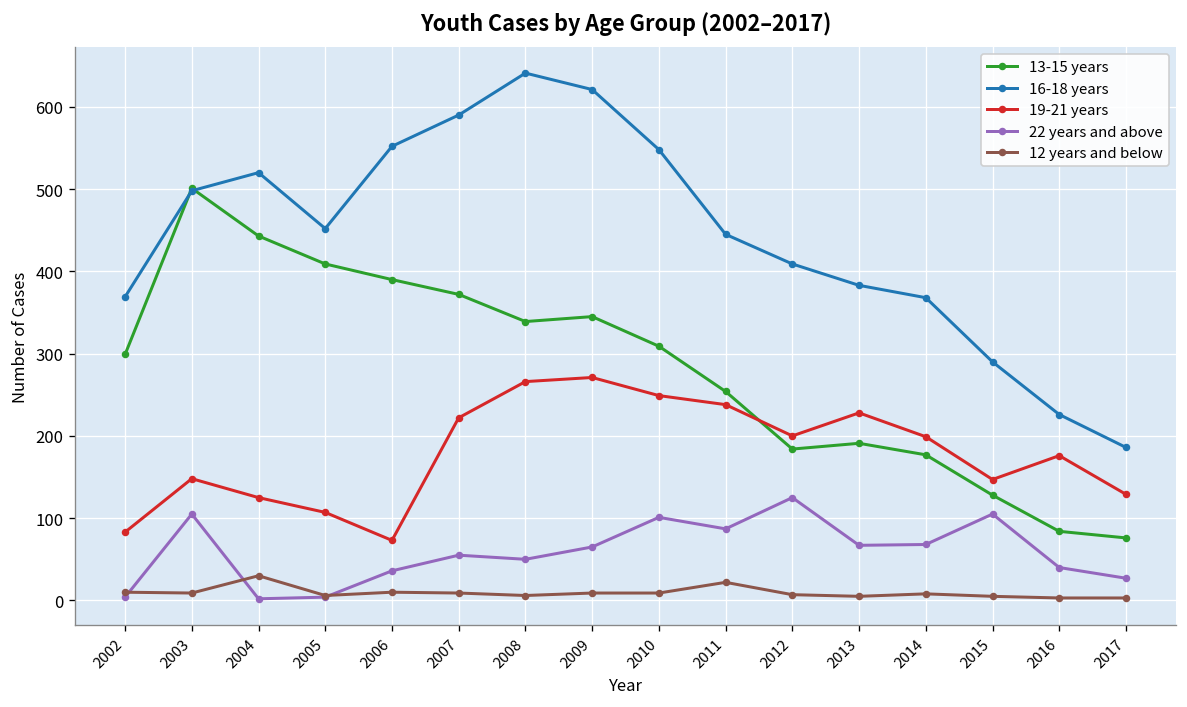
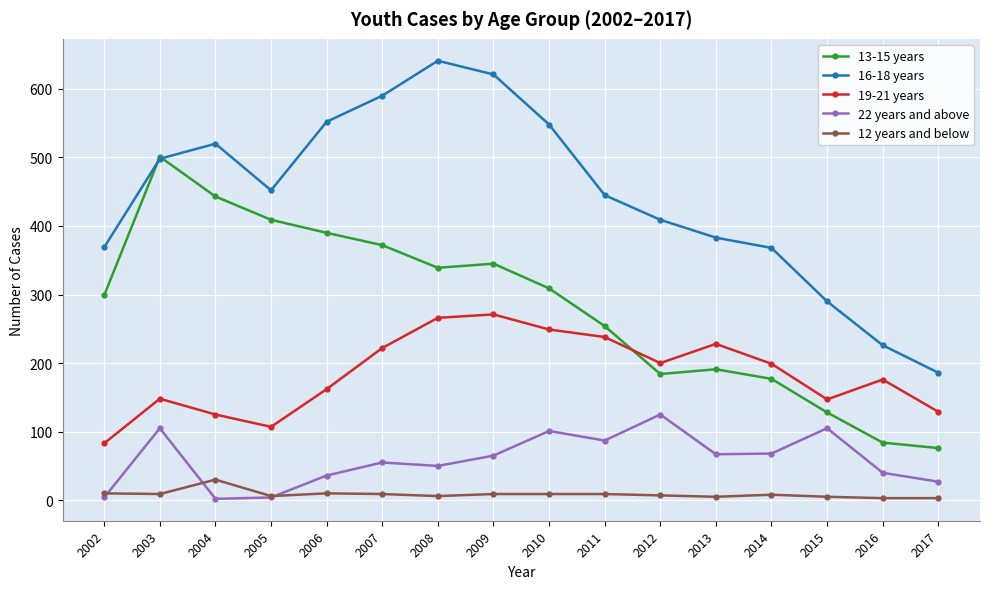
  {
    "13-15 years": {
      "2002": 300,
      "2004": 440,
      "2005": 410,
      "2006": 390,
      "2007": 370,
      "2008": 340,
      "2009": 350,
      "2010": 310,
      "2011": 250,
      "2012": 180,
      "2013": 190,
      "2014": 180,
      "2015": 130,
      "2016": 80,
      "2017": 80
    },
    "16-18 years": {
      "2002": 370,
      "2004": 520,
      "2005": 450,
      "2006": 550,
      "2007": 590,
      "2008": 640,
      "2009": 620,
      "2010": 550,
      "2011": 450,
      "2012": 410,
      "2013": 380,
      "2014": 370,
      "2015": 290,
      "2016": 230,
      "2017": 190
    },
    "19-21 years": {
      "2002": 80,
      "2003": 150,
      "2004": 130,
      "2005": 110,
-     "2006": 70,
+     "2006": 160,
      "2007": 220,
      "2008": 270,
      "2009": 270,
      "2010": 250,
      "2011": 240,
      "2012": 200,
      "2013": 230,
      "2014": 200,
      "2015": 150,
      "2016": 180,
      "2017": 130
    },
    "22 years and above": {
      "2002": 0,
      "2003": 110,
      "2004": 0,
      "2006": 40,
      "2007": 60,
      "2008": 50,
      "2009": 70,
      "2010": 100,
      "2011": 90,
      "2012": 130,
      "2013": 70,
      "2014": 70,
      "2015": 110,
      "2016": 40,
      "2017": 30
    },
    "12 years and below": {
      "2002": 10,
      "2003": 10,
      "2004": 30,
      "2006": 10,
      "2007": 10,
      "2008": 10,
      "2009": 10,
      "2010": 10,
-     "2011": 20,
+     "2011": 10,
      "2012": 10,
      "2013": 10,
      "2014": 10,
      "2015": 10,
      "2016": 0,
      "2017": 0
    }
  }
